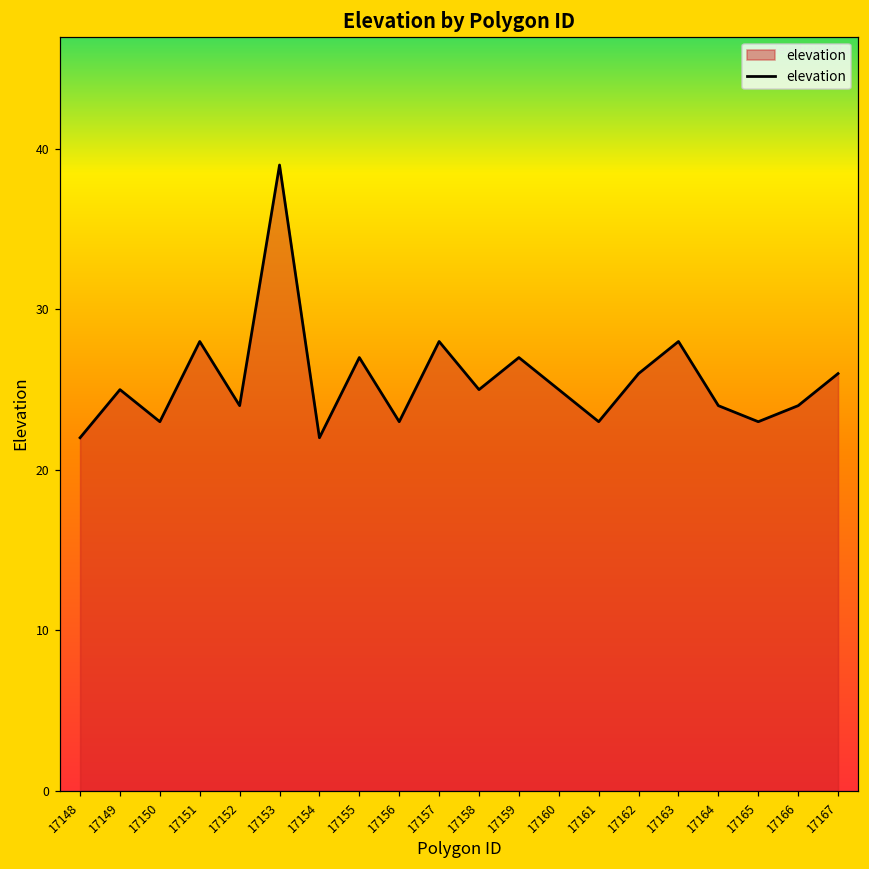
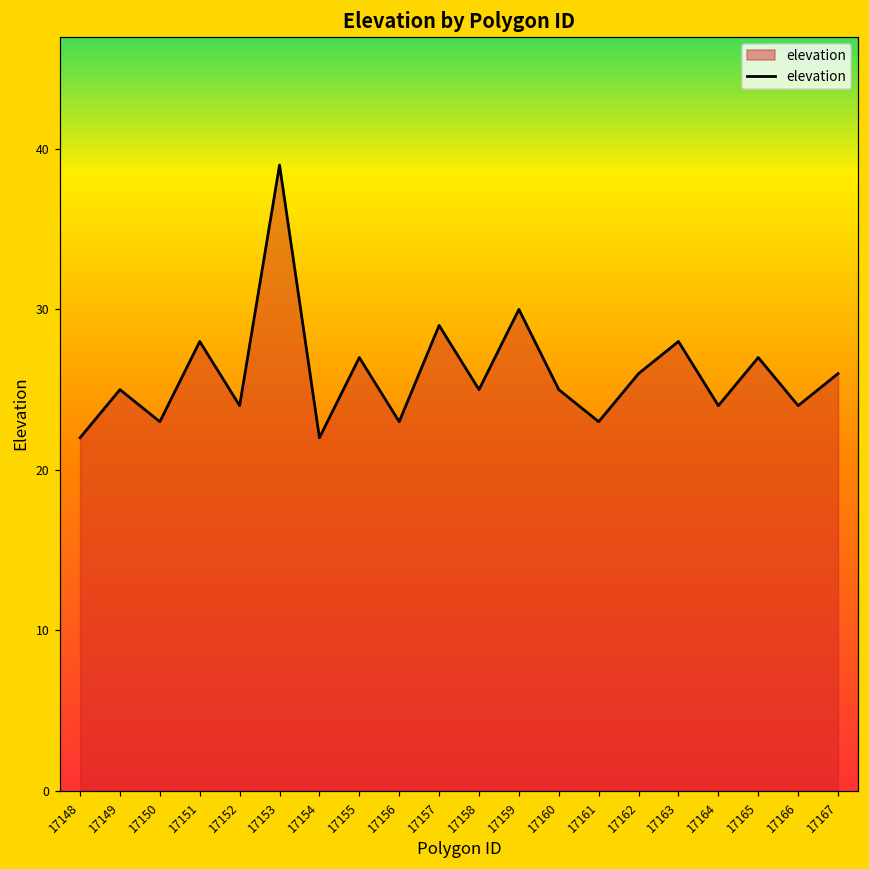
  {
    "17148": 22,
    "17149": 25,
    "17150": 23,
    "17151": 28,
    "17152": 24,
    "17153": 39,
    "17154": 22,
    "17155": 27,
    "17156": 23,
-   "17157": 28,
+   "17157": 29,
    "17158": 25,
-   "17159": 27,
+   "17159": 30,
    "17160": 25,
    "17161": 23,
    "17162": 26,
    "17163": 28,
    "17164": 24,
-   "17165": 23,
+   "17165": 27,
    "17166": 24,
    "17167": 26
  }
